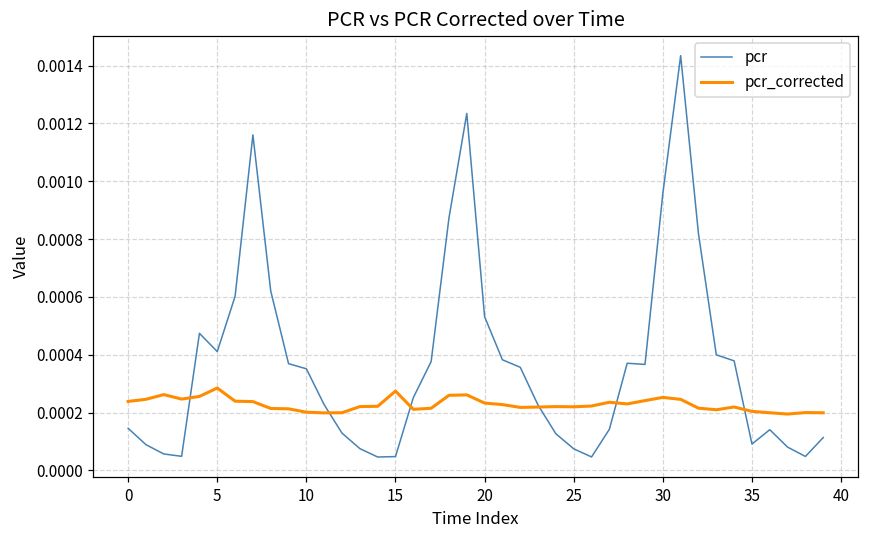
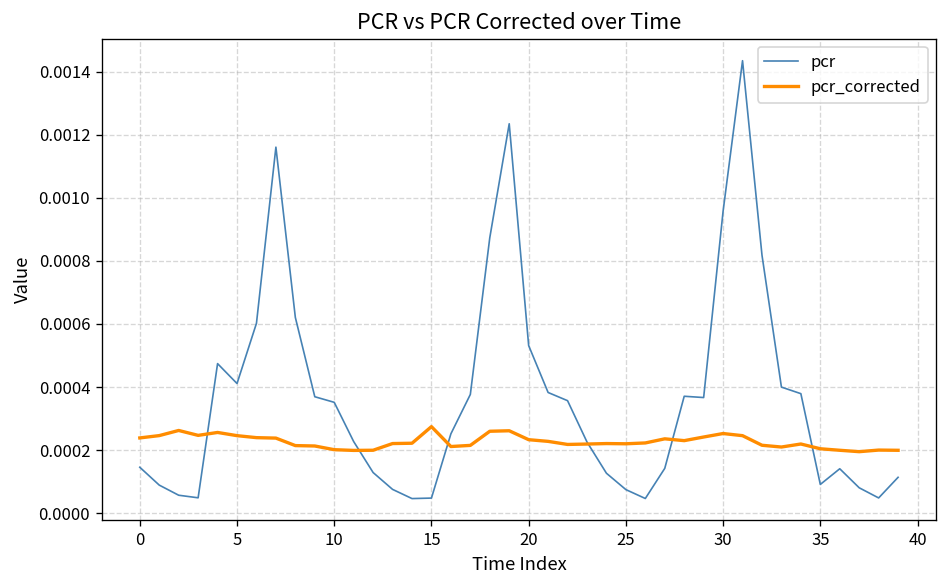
  {
    "pcr": {
      "0": 0.00015,
      "5": 0.00041,
      "10": 0.00035,
      "15": 0.00005,
      "20": 0.00053,
      "25": 0.00007,
      "30": 0.00096,
      "35": 0.00009
    },
    "pcr_corrected": {
      "0": 0.00024,
-     "5": 0.00028,
+     "5": 0.00025,
      "10": 0.00020,
      "15": 0.00027,
      "20": 0.00023,
      "25": 0.00022,
      "30": 0.00025,
      "35": 0.00020
    }
  }
